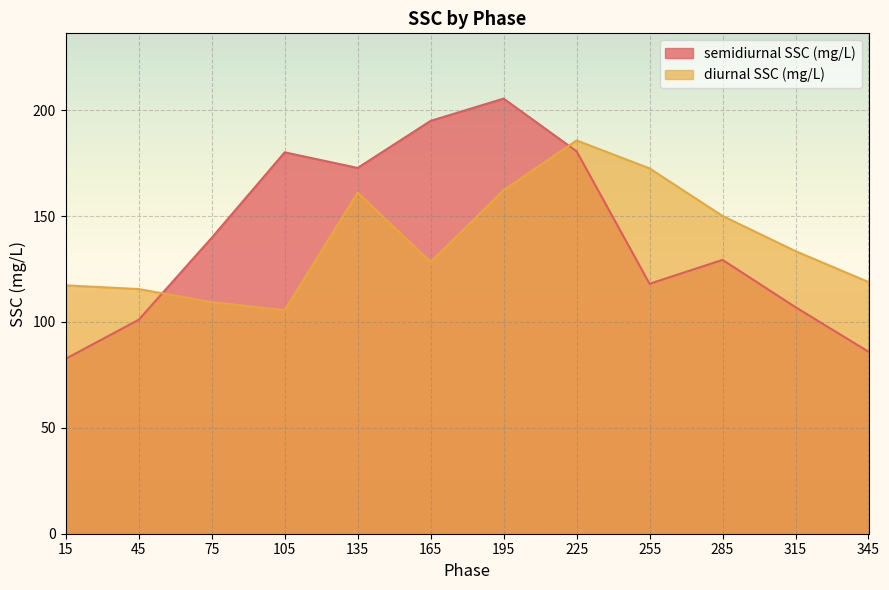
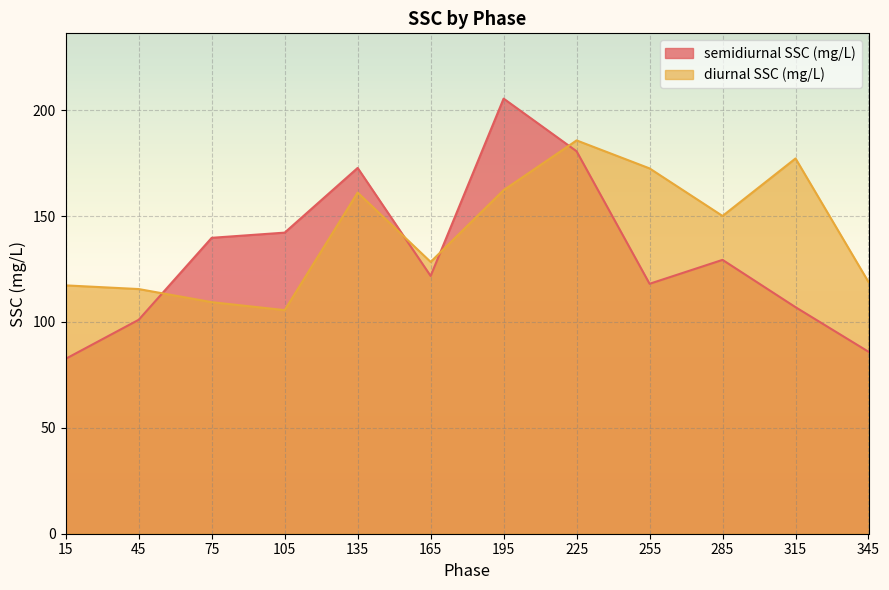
  {
    "semidiurnal SSC (mg/L)": {
      "15": 83,
      "45": 101,
      "75": 140,
-     "105": 180,
+     "105": 142,
      "135": 173,
-     "165": 195,
+     "165": 122,
      "195": 205,
      "225": 181,
      "255": 118,
      "285": 129,
      "315": 107,
      "345": 86
    },
    "diurnal SSC (mg/L)": {
      "15": 117,
      "45": 116,
      "75": 109,
      "105": 106,
      "135": 161,
      "165": 128,
      "195": 162,
      "225": 186,
      "255": 173,
      "285": 150,
-     "315": 133,
+     "315": 177,
      "345": 119
    }
  }
